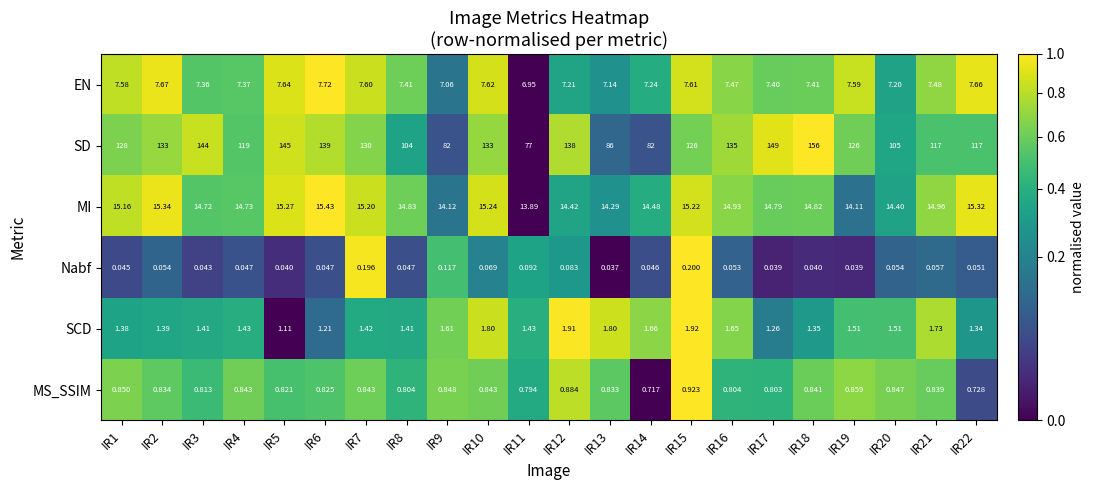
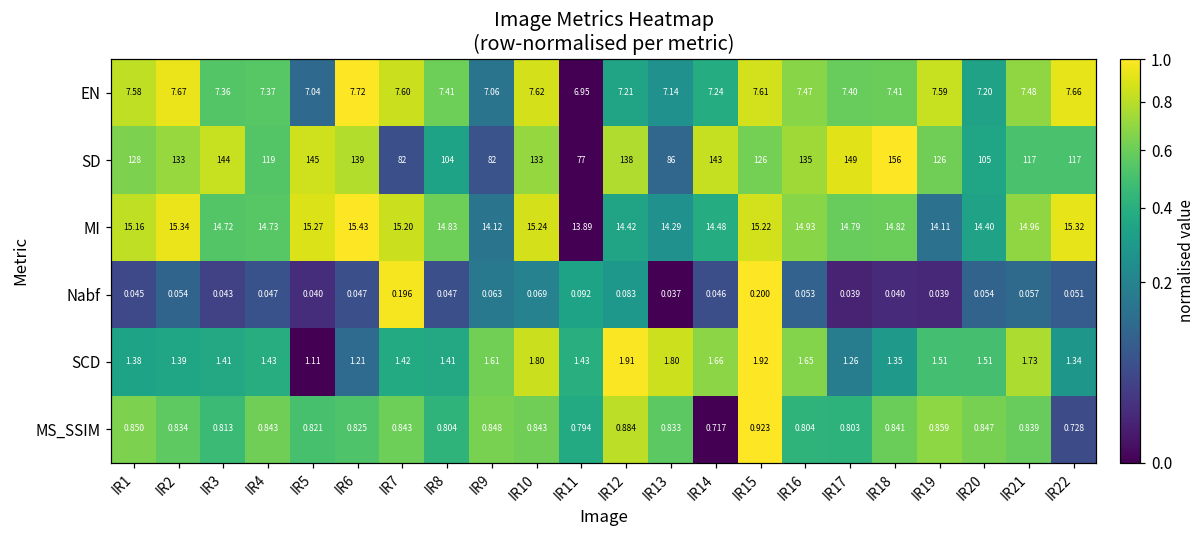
  {
    "EN": {
      "IR1": 7.58,
      "IR2": 7.67,
      "IR3": 7.36,
      "IR4": 7.37,
-     "IR5": 7.64,
+     "IR5": 7.04,
      "IR6": 7.72,
      "IR7": 7.60,
      "IR8": 7.41,
      "IR9": 7.06,
      "IR10": 7.62,
      "IR11": 6.95,
      "IR12": 7.21,
      "IR13": 7.14,
      "IR14": 7.24,
      "IR15": 7.61,
      "IR16": 7.47,
      "IR17": 7.40,
      "IR18": 7.41,
      "IR19": 7.59,
      "IR20": 7.20,
      "IR21": 7.48,
      "IR22": 7.66
    },
    "SD": {
      "IR1": 128,
      "IR2": 133,
      "IR3": 144,
      "IR4": 119,
      "IR5": 145,
      "IR6": 139,
-     "IR7": 130,
+     "IR7": 82,
      "IR8": 104,
      "IR9": 82,
      "IR10": 133,
      "IR11": 77,
      "IR12": 138,
      "IR13": 86,
-     "IR14": 82,
+     "IR14": 143,
      "IR15": 126,
      "IR16": 135,
      "IR17": 149,
      "IR18": 156,
      "IR19": 126,
      "IR20": 105,
      "IR21": 117,
      "IR22": 117
    },
    "MI": {
      "IR1": 15.16,
      "IR2": 15.34,
      "IR3": 14.72,
      "IR4": 14.73,
      "IR5": 15.27,
      "IR6": 15.43,
      "IR7": 15.20,
      "IR8": 14.83,
      "IR9": 14.12,
      "IR10": 15.24,
      "IR11": 13.89,
      "IR12": 14.42,
      "IR13": 14.29,
      "IR14": 14.48,
      "IR15": 15.22,
      "IR16": 14.93,
      "IR17": 14.79,
      "IR18": 14.82,
      "IR19": 14.11,
      "IR20": 14.40,
      "IR21": 14.96,
      "IR22": 15.32
    },
    "Nabf": {
      "IR1": 0.045,
      "IR2": 0.054,
      "IR3": 0.043,
      "IR4": 0.047,
      "IR5": 0.040,
      "IR6": 0.047,
      "IR7": 0.196,
      "IR8": 0.047,
-     "IR9": 0.117,
+     "IR9": 0.063,
      "IR10": 0.069,
      "IR11": 0.092,
      "IR12": 0.083,
      "IR13": 0.037,
      "IR14": 0.046,
      "IR15": 0.200,
      "IR16": 0.053,
      "IR17": 0.039,
      "IR18": 0.040,
      "IR19": 0.039,
      "IR20": 0.054,
      "IR21": 0.057,
      "IR22": 0.051
    },
    "SCD": {
      "IR1": 1.38,
      "IR2": 1.39,
      "IR3": 1.41,
      "IR4": 1.43,
      "IR5": 1.11,
      "IR6": 1.21,
      "IR7": 1.42,
      "IR8": 1.41,
      "IR9": 1.61,
      "IR10": 1.80,
      "IR11": 1.43,
      "IR12": 1.91,
      "IR13": 1.80,
      "IR14": 1.66,
      "IR15": 1.92,
      "IR16": 1.65,
      "IR17": 1.26,
      "IR18": 1.35,
      "IR19": 1.51,
      "IR20": 1.51,
      "IR21": 1.73,
      "IR22": 1.34
    },
    "MS_SSIM": {
      "IR1": 0.850,
      "IR2": 0.834,
      "IR3": 0.813,
      "IR4": 0.843,
      "IR5": 0.821,
      "IR6": 0.825,
      "IR7": 0.843,
      "IR8": 0.804,
      "IR9": 0.848,
      "IR10": 0.843,
      "IR11": 0.794,
      "IR12": 0.884,
      "IR13": 0.833,
      "IR14": 0.717,
      "IR15": 0.923,
      "IR16": 0.804,
      "IR17": 0.803,
      "IR18": 0.841,
      "IR19": 0.859,
      "IR20": 0.847,
      "IR21": 0.839,
      "IR22": 0.728
    }
  }
